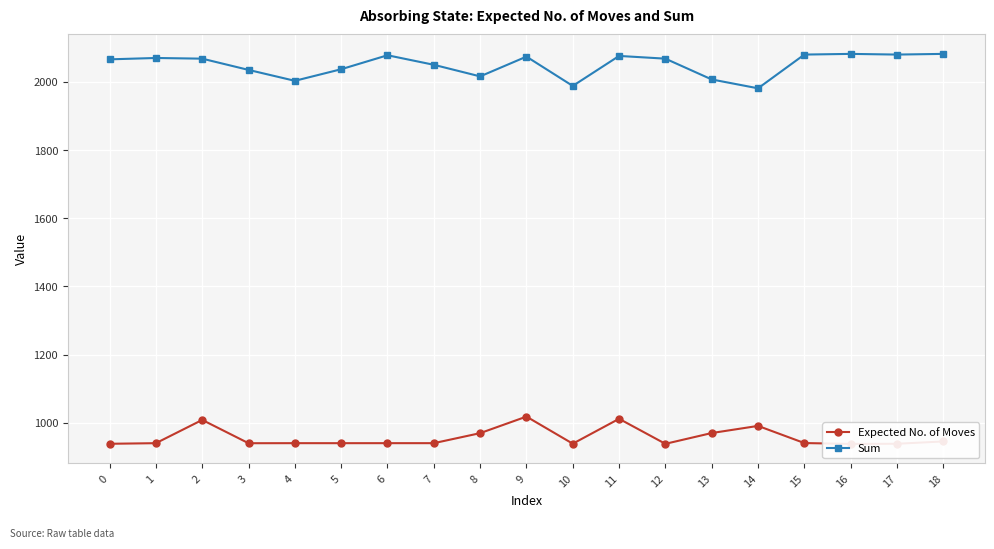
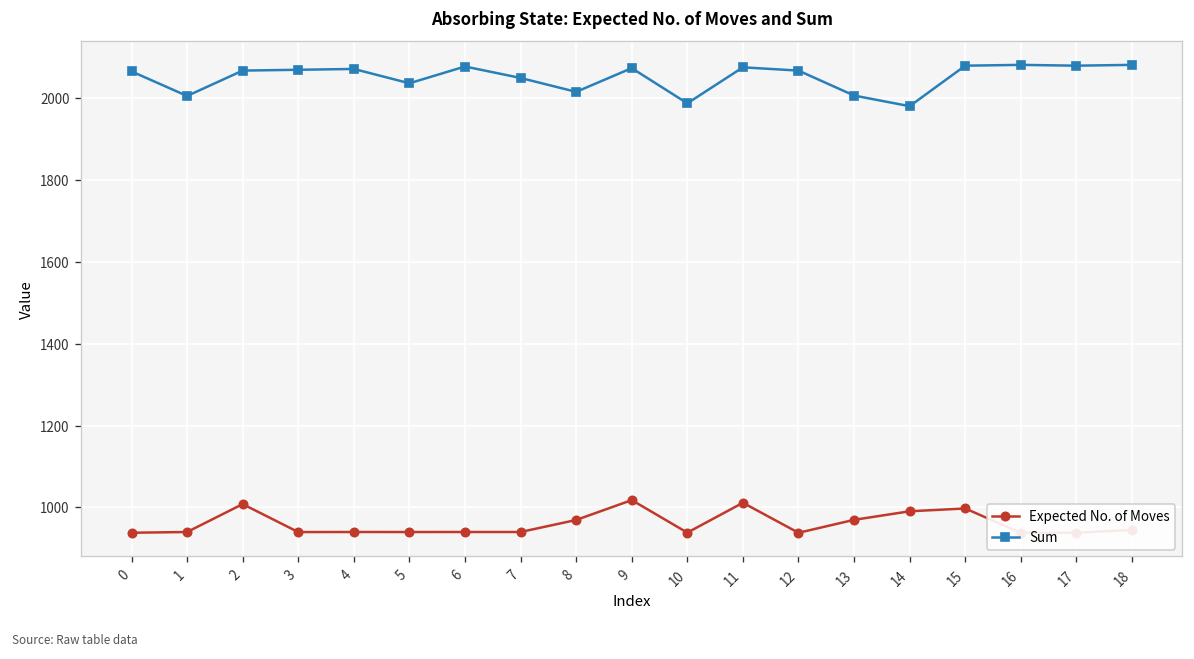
  {
    "Expected No. of Moves": {
      "0": 940,
      "1": 940,
      "2": 1010,
      "3": 940,
      "4": 940,
      "5": 940,
      "6": 940,
      "7": 940,
      "8": 970,
      "9": 1020,
      "10": 940,
      "11": 1010,
      "12": 940,
      "13": 970,
      "14": 990,
-     "15": 940
+     "15": 1000
    },
    "Sum": {
      "0": 2070,
-     "1": 2070,
+     "1": 2010,
      "2": 2070,
-     "3": 2040,
-     "4": 2000,
+     "3": 2070,
+     "4": 2070,
      "5": 2040,
      "6": 2080,
      "7": 2050,
      "8": 2020,
      "9": 2070,
      "10": 1990,
      "11": 2080,
      "12": 2070,
      "13": 2010,
      "14": 1980,
      "15": 2080,
      "16": 2080,
      "17": 2080,
      "18": 2080
    }
  }
